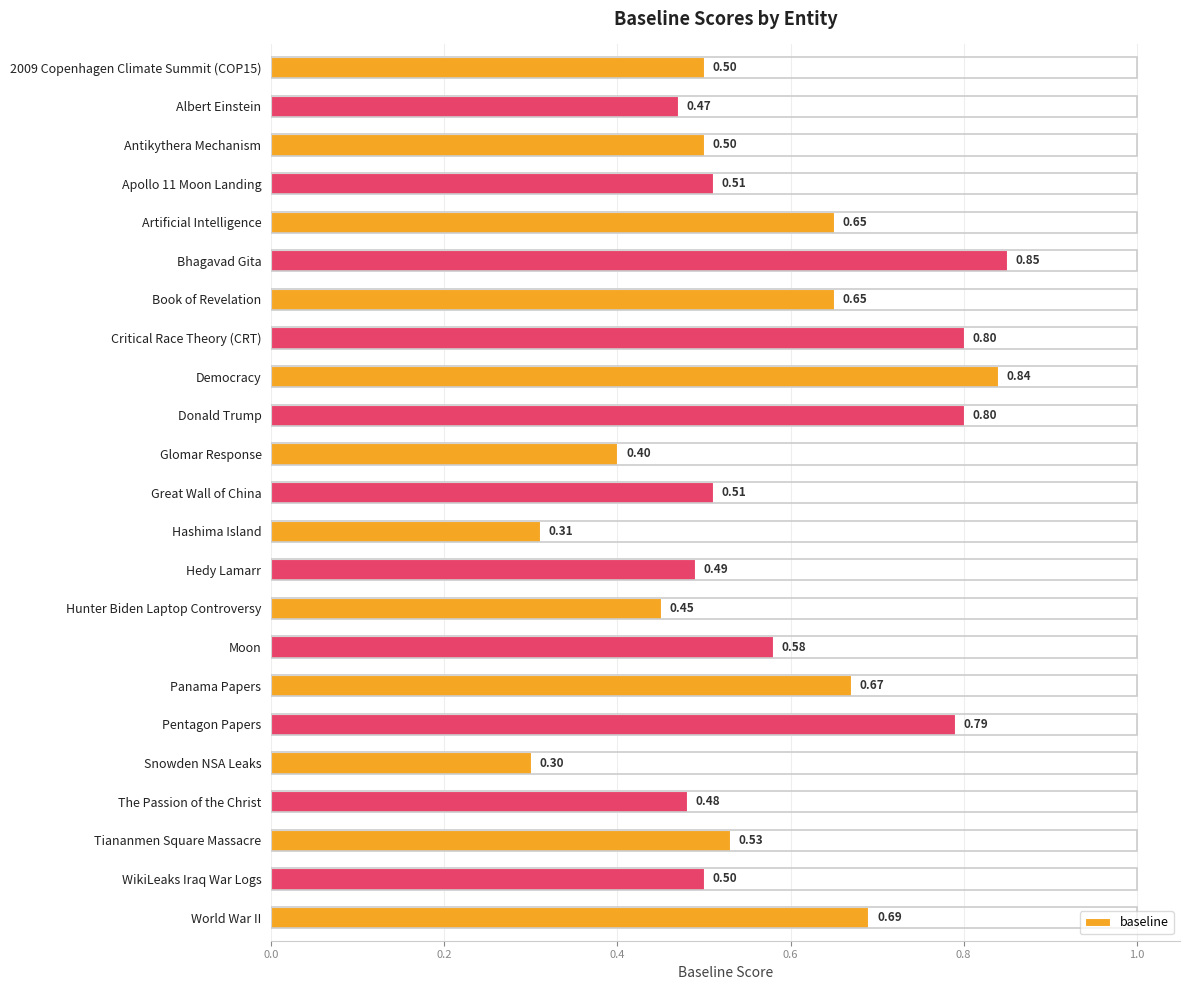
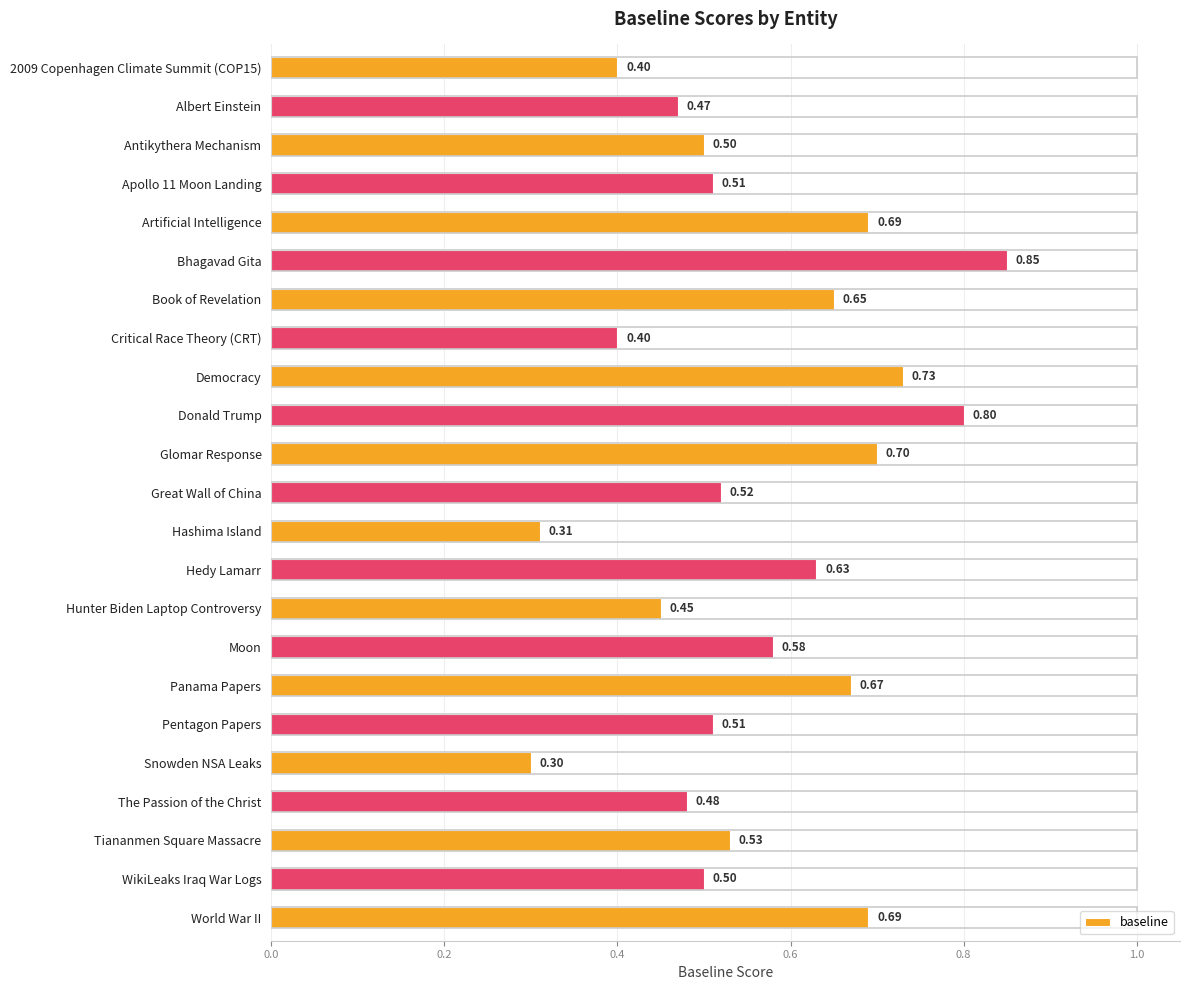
  {
-   "2009 Copenhagen Climate Summit (COP15)": 0.50,
+   "2009 Copenhagen Climate Summit (COP15)": 0.40,
    "Albert Einstein": 0.47,
    "Antikythera Mechanism": 0.50,
    "Apollo 11 Moon Landing": 0.51,
-   "Artificial Intelligence": 0.65,
+   "Artificial Intelligence": 0.69,
    "Bhagavad Gita": 0.85,
    "Book of Revelation": 0.65,
-   "Critical Race Theory (CRT)": 0.80,
-   "Democracy": 0.84,
+   "Critical Race Theory (CRT)": 0.40,
+   "Democracy": 0.73,
    "Donald Trump": 0.80,
-   "Glomar Response": 0.40,
-   "Great Wall of China": 0.51,
+   "Glomar Response": 0.70,
+   "Great Wall of China": 0.52,
    "Hashima Island": 0.31,
-   "Hedy Lamarr": 0.49,
+   "Hedy Lamarr": 0.63,
    "Hunter Biden Laptop Controversy": 0.45,
    "Moon": 0.58,
    "Panama Papers": 0.67,
-   "Pentagon Papers": 0.79,
+   "Pentagon Papers": 0.51,
    "Snowden NSA Leaks": 0.30,
    "The Passion of the Christ": 0.48,
    "Tiananmen Square Massacre": 0.53,
    "WikiLeaks Iraq War Logs": 0.50,
    "World War II": 0.69
  }
